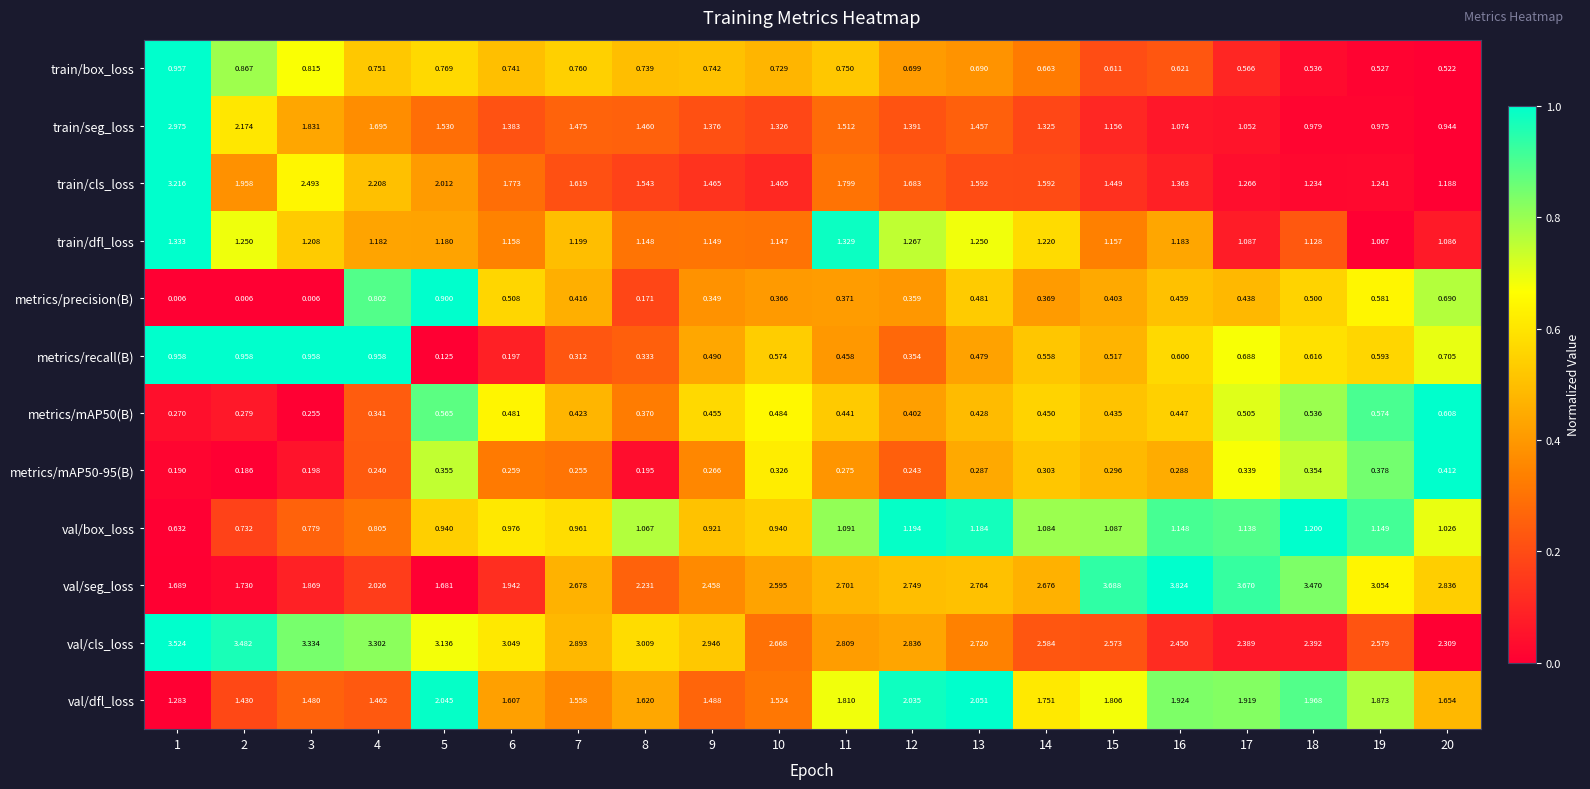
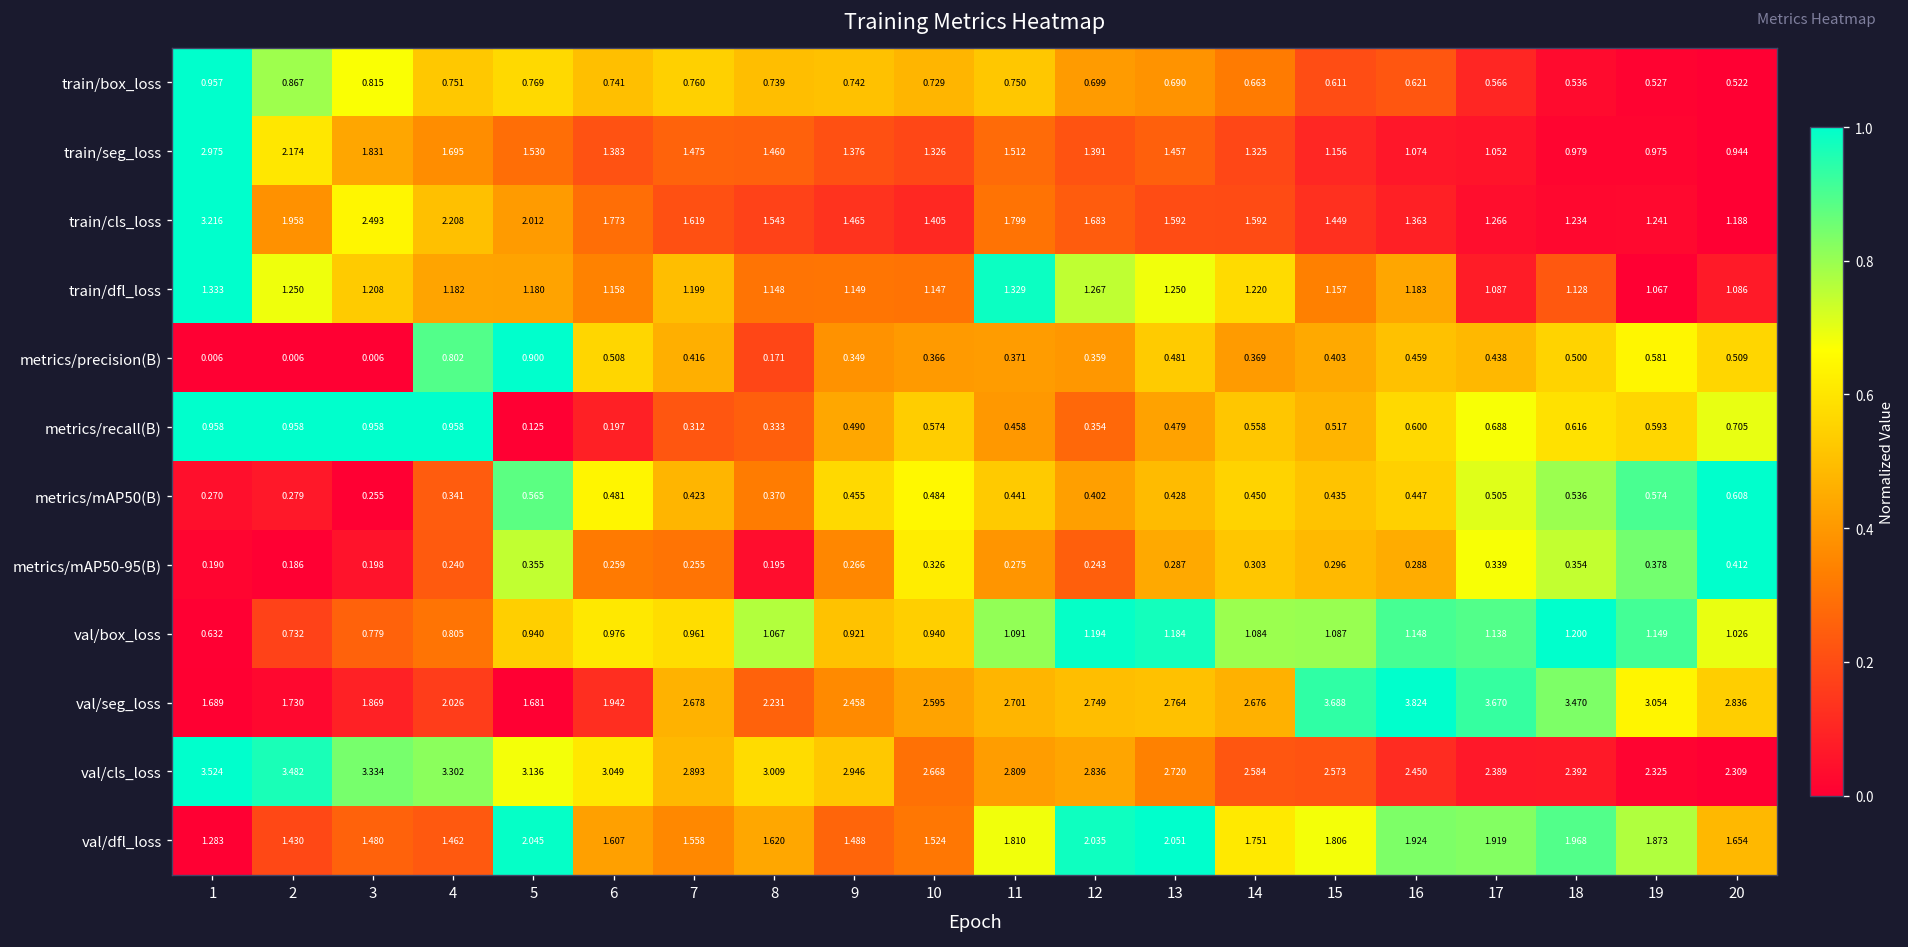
  {
    "metrics/precision(B)": {
      "1": 0.006,
      "2": 0.006,
      "3": 0.006,
      "4": 0.802,
      "5": 0.900,
      "6": 0.508,
      "7": 0.416,
      "8": 0.171,
      "9": 0.349,
      "10": 0.366,
      "11": 0.371,
      "12": 0.359,
      "13": 0.481,
      "14": 0.369,
      "15": 0.403,
      "16": 0.459,
      "17": 0.438,
      "18": 0.500,
      "19": 0.581,
-     "20": 0.690
+     "20": 0.509
    },
    "val/cls_loss": {
      "1": 3.524,
      "2": 3.482,
      "3": 3.334,
      "4": 3.302,
      "5": 3.136,
      "6": 3.049,
      "7": 2.893,
      "8": 3.009,
      "9": 2.946,
      "10": 2.668,
      "11": 2.809,
      "12": 2.836,
      "13": 2.720,
      "14": 2.584,
      "15": 2.573,
      "16": 2.450,
      "17": 2.389,
      "18": 2.392,
-     "19": 2.579,
+     "19": 2.325,
      "20": 2.309
    }
  }
